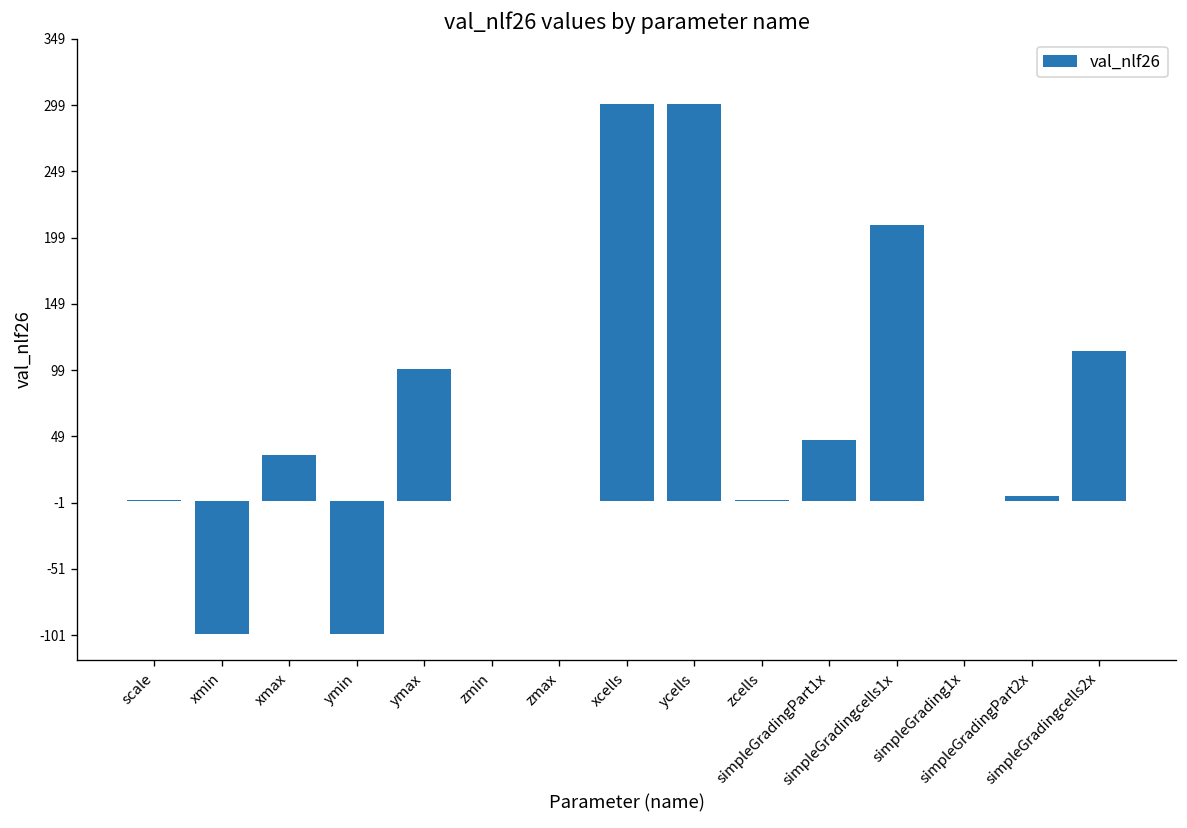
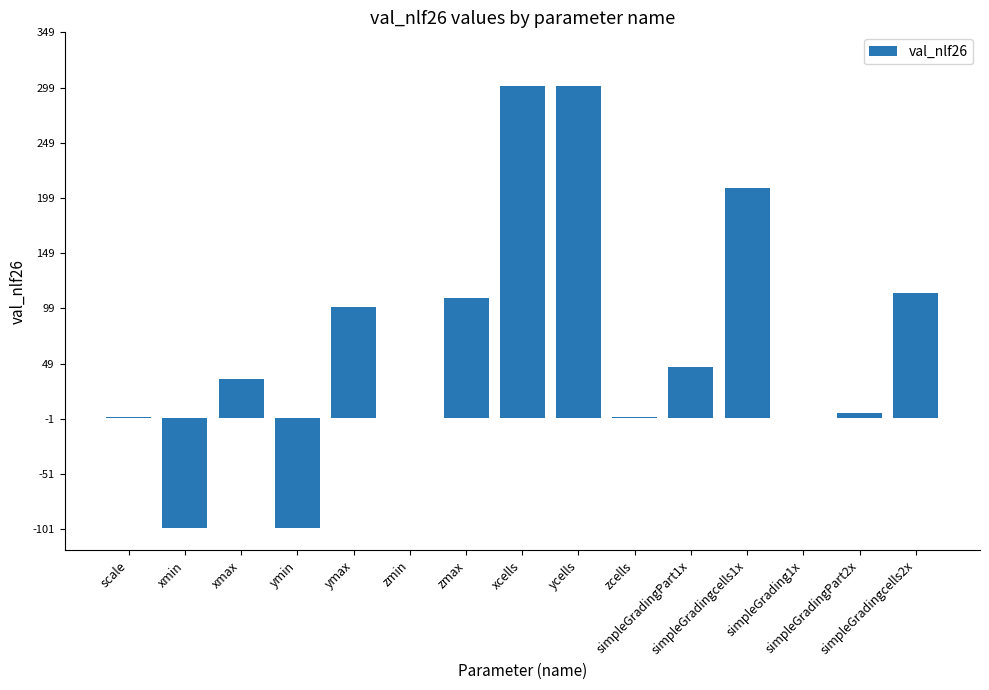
  {
    "xmin": -100,
    "xmax": 35,
    "ymin": -100,
    "ymax": 100,
-   "zmax": 0,
+   "zmax": 108,
    "xcells": 300,
    "ycells": 300,
    "simpleGradingPart1x": 46,
    "simpleGradingcells1x": 208,
    "simpleGradingPart2x": 4,
    "simpleGradingcells2x": 113
  }
